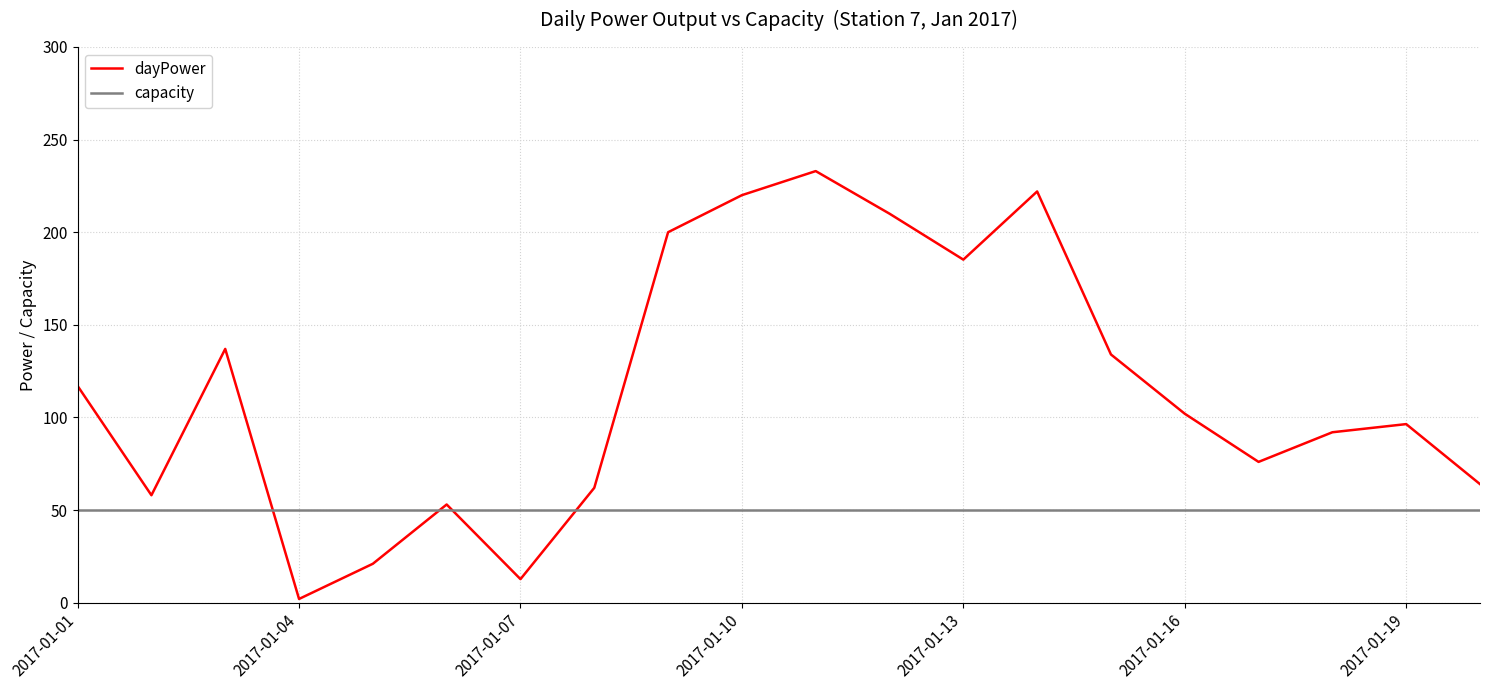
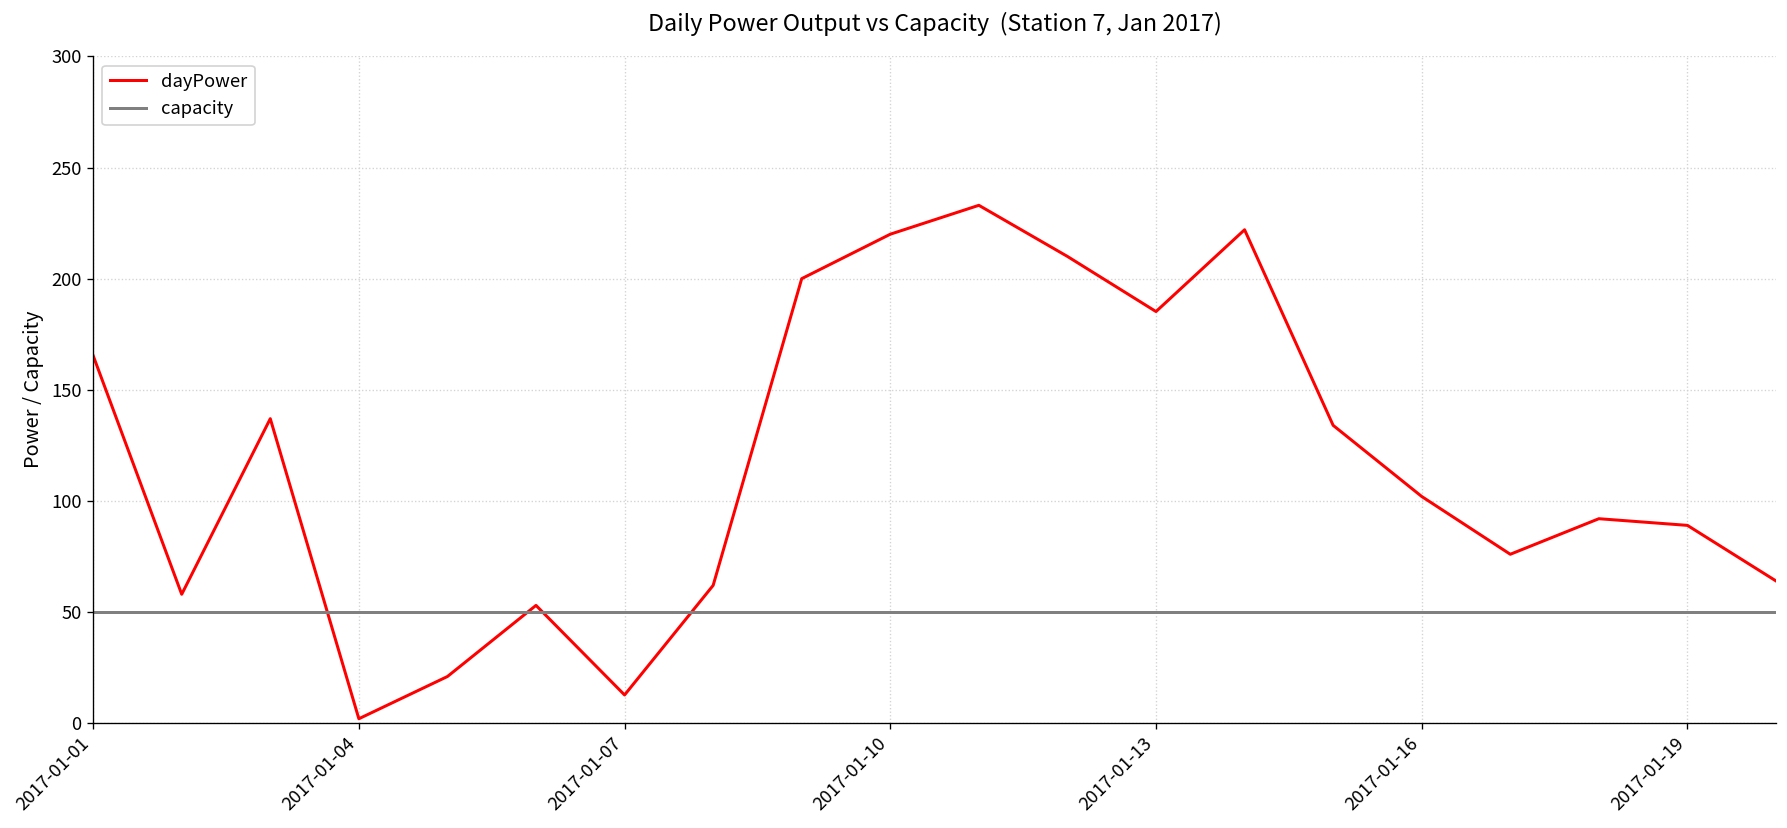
  {
    "dayPower": {
-     "2017-01-01": 117,
+     "2017-01-01": 165,
      "2017-01-04": 2,
      "2017-01-07": 13,
      "2017-01-10": 220,
      "2017-01-13": 185,
      "2017-01-16": 102,
-     "2017-01-19": 96
+     "2017-01-19": 89
    },
    "capacity": {
      "2017-01-01": 50,
      "2017-01-04": 50,
      "2017-01-07": 50,
      "2017-01-10": 50,
      "2017-01-13": 50,
      "2017-01-16": 50,
      "2017-01-19": 50
    }
  }
